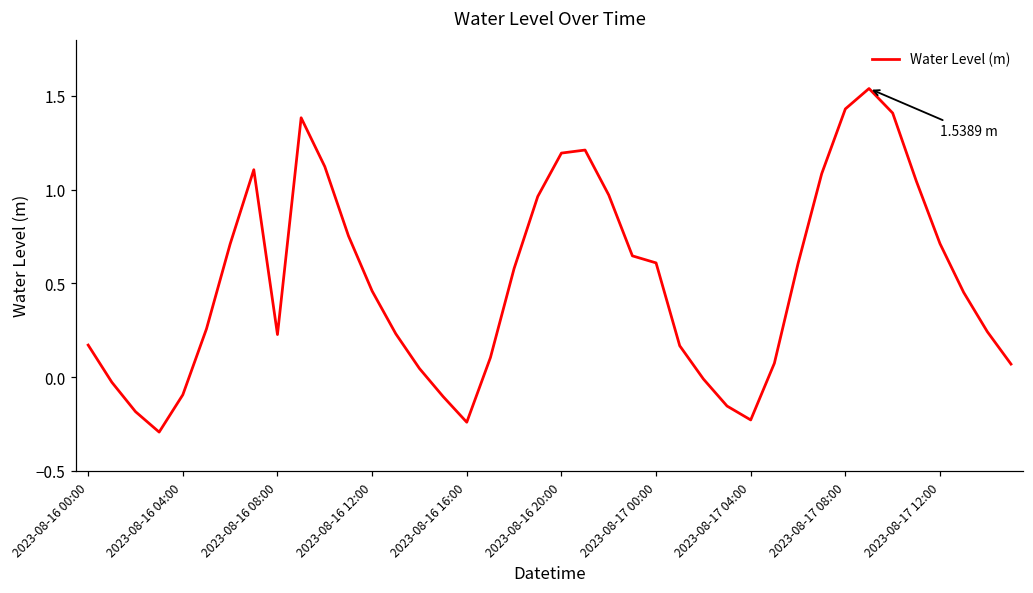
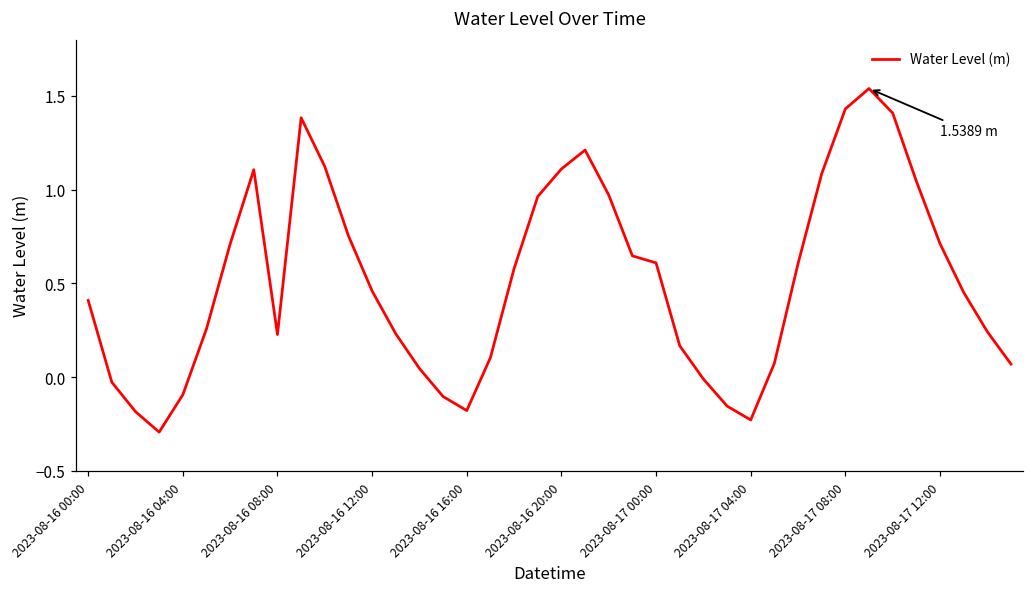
  {
-   "2023-08-16 00:00": 0.17,
+   "2023-08-16 00:00": 0.41,
    "2023-08-16 04:00": -0.09,
    "2023-08-16 08:00": 0.23,
    "2023-08-16 12:00": 0.46,
-   "2023-08-16 16:00": -0.24,
-   "2023-08-16 20:00": 1.19,
+   "2023-08-16 16:00": -0.18,
+   "2023-08-16 20:00": 1.11,
    "2023-08-17 00:00": 0.61,
    "2023-08-17 04:00": -0.23,
    "2023-08-17 08:00": 1.43,
    "2023-08-17 12:00": 0.71
  }
